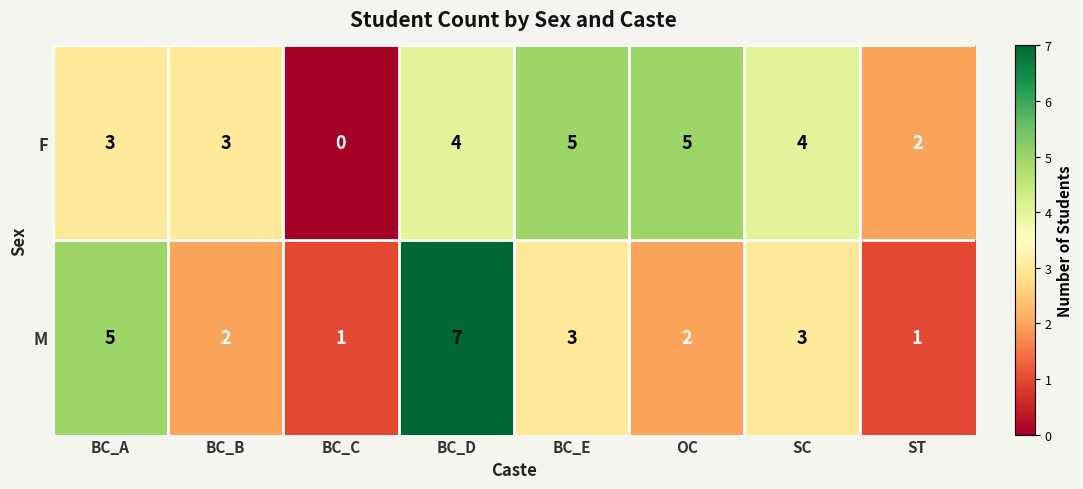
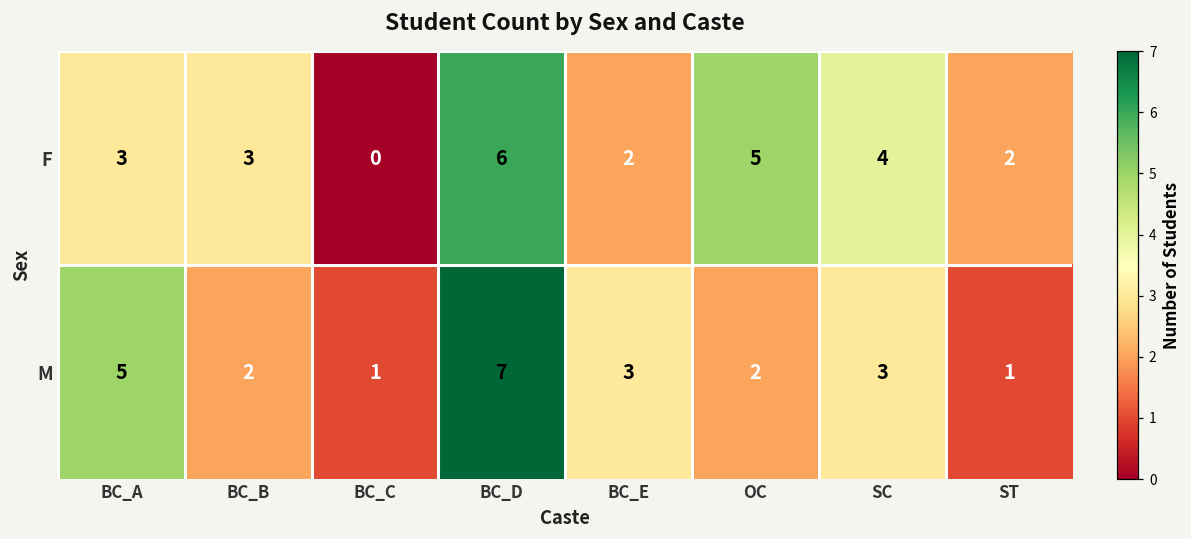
  {
    "F": {
      "BC_A": 3,
      "BC_B": 3,
      "BC_C": 0,
-     "BC_D": 4,
-     "BC_E": 5,
+     "BC_D": 6,
+     "BC_E": 2,
      "OC": 5,
      "SC": 4,
      "ST": 2
    },
    "M": {
      "BC_A": 5,
      "BC_B": 2,
      "BC_C": 1,
      "BC_D": 7,
      "BC_E": 3,
      "OC": 2,
      "SC": 3,
      "ST": 1
    }
  }
